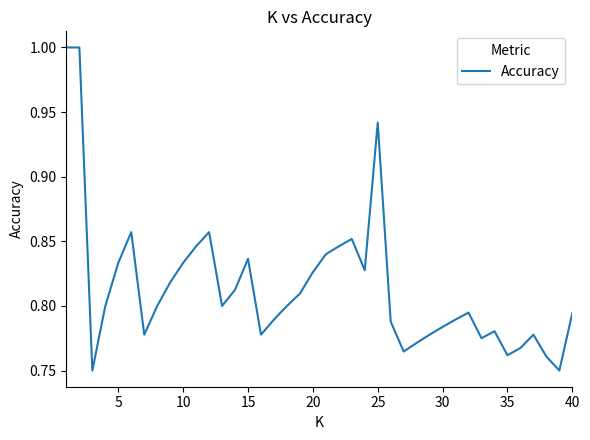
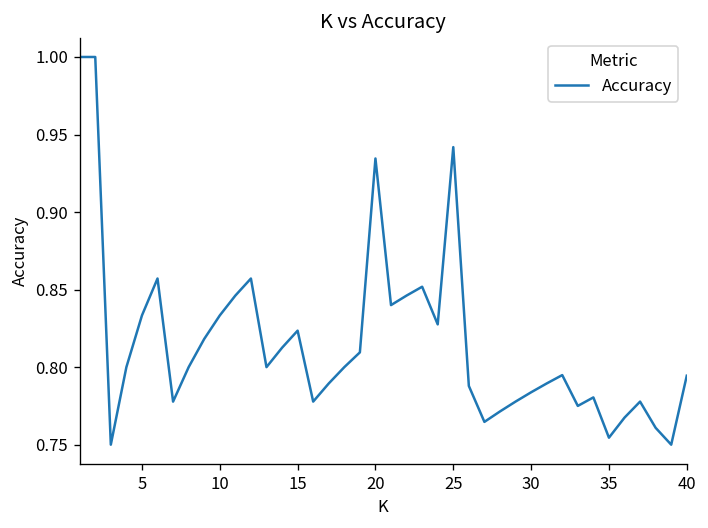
  {
    "5": 0.833,
    "10": 0.833,
-   "15": 0.836,
-   "20": 0.826,
+   "15": 0.824,
+   "20": 0.935,
    "25": 0.942,
    "30": 0.784,
-   "35": 0.762,
+   "35": 0.755,
    "40": 0.794
  }
